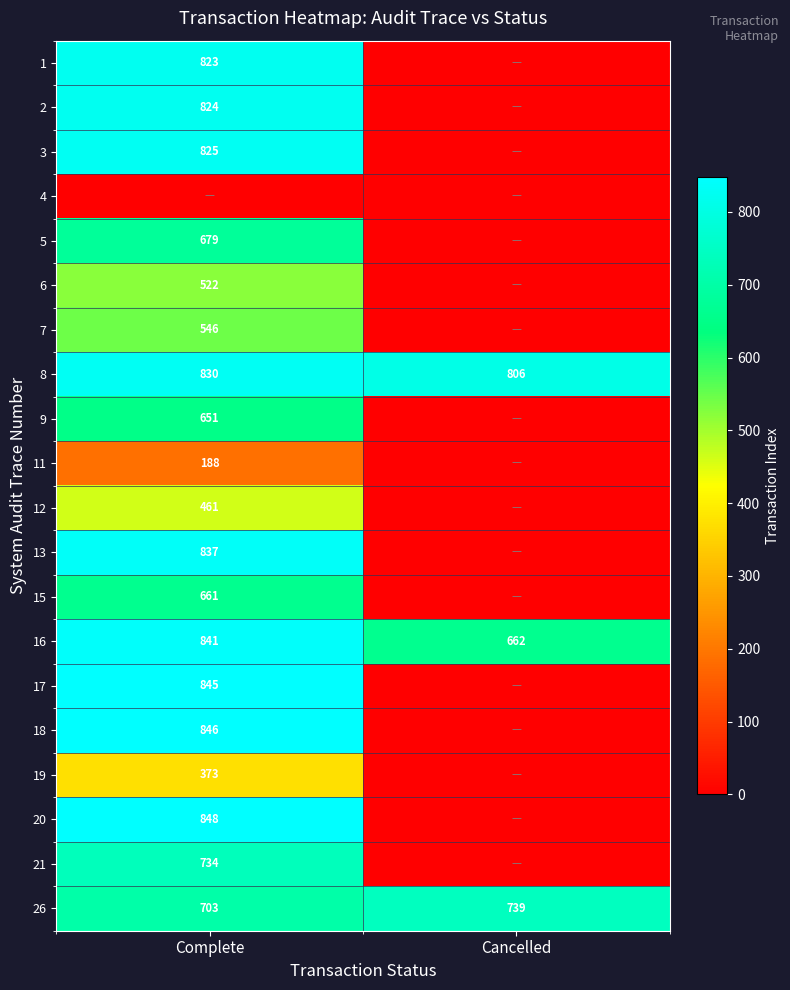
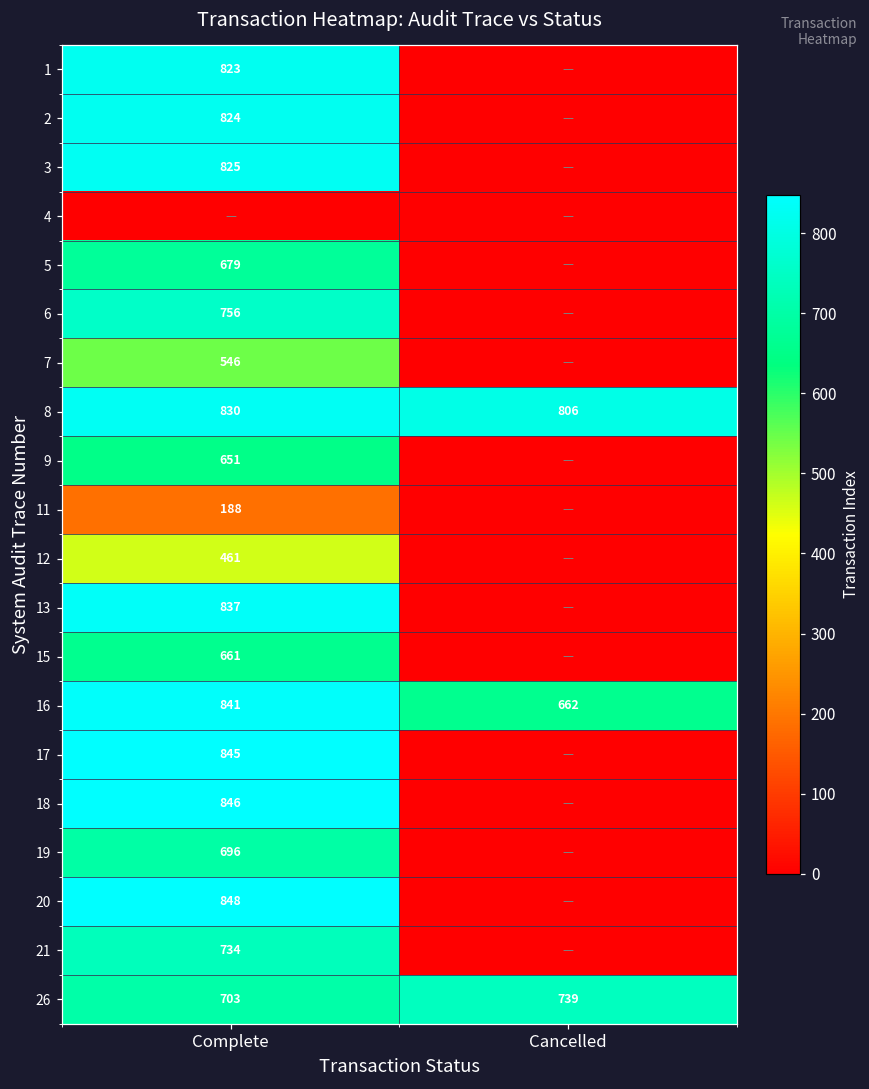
  {
    "1": {
      "Complete": 823
    },
    "2": {
      "Complete": 824
    },
    "3": {
      "Complete": 825
    },
    "5": {
      "Complete": 679
    },
    "6": {
-     "Complete": 522
+     "Complete": 756
    },
    "7": {
      "Complete": 546
    },
    "8": {
      "Complete": 830,
      "Cancelled": 806
    },
    "9": {
      "Complete": 651
    },
    "11": {
      "Complete": 188
    },
    "12": {
      "Complete": 461
    },
    "13": {
      "Complete": 837
    },
    "15": {
      "Complete": 661
    },
    "16": {
      "Complete": 841,
      "Cancelled": 662
    },
    "17": {
      "Complete": 845
    },
    "18": {
      "Complete": 846
    },
    "19": {
-     "Complete": 373
+     "Complete": 696
    },
    "20": {
      "Complete": 848
    },
    "21": {
      "Complete": 734
    },
    "26": {
      "Complete": 703,
      "Cancelled": 739
    }
  }
